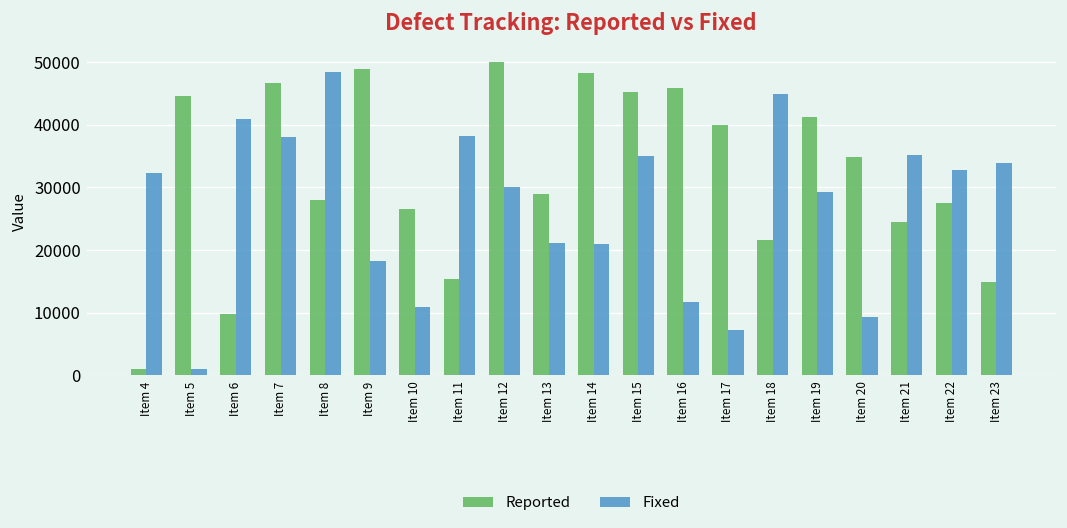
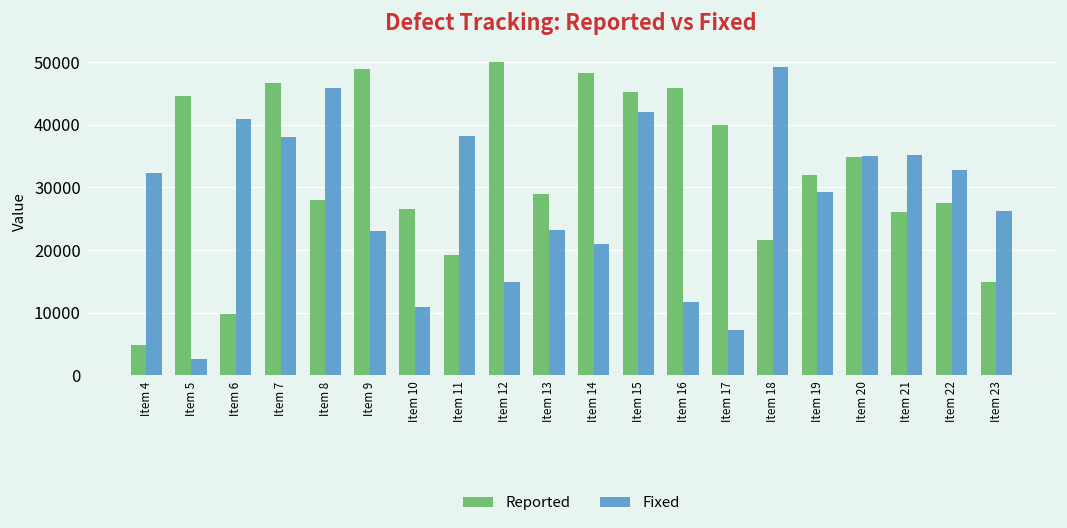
  {
    "Reported": {
-     "Item 4": 1000,
+     "Item 4": 5000,
      "Item 5": 45000,
      "Item 6": 10000,
      "Item 7": 47000,
      "Item 8": 28000,
      "Item 9": 49000,
      "Item 10": 27000,
-     "Item 11": 15000,
+     "Item 11": 19000,
      "Item 12": 50000,
      "Item 13": 29000,
      "Item 14": 48000,
      "Item 15": 45000,
      "Item 16": 46000,
      "Item 17": 40000,
      "Item 18": 22000,
-     "Item 19": 41000,
+     "Item 19": 32000,
      "Item 20": 35000,
-     "Item 21": 24000,
+     "Item 21": 26000,
      "Item 22": 28000,
      "Item 23": 15000
    },
    "Fixed": {
      "Item 4": 32000,
-     "Item 5": 1000,
+     "Item 5": 3000,
      "Item 6": 41000,
      "Item 7": 38000,
-     "Item 8": 48000,
-     "Item 9": 18000,
+     "Item 8": 46000,
+     "Item 9": 23000,
      "Item 10": 11000,
      "Item 11": 38000,
-     "Item 12": 30000,
-     "Item 13": 21000,
+     "Item 12": 15000,
+     "Item 13": 23000,
      "Item 14": 21000,
-     "Item 15": 35000,
+     "Item 15": 42000,
      "Item 16": 12000,
      "Item 17": 7000,
-     "Item 18": 45000,
+     "Item 18": 49000,
      "Item 19": 29000,
-     "Item 20": 9000,
+     "Item 20": 35000,
      "Item 21": 35000,
      "Item 22": 33000,
-     "Item 23": 34000
+     "Item 23": 26000
    }
  }
